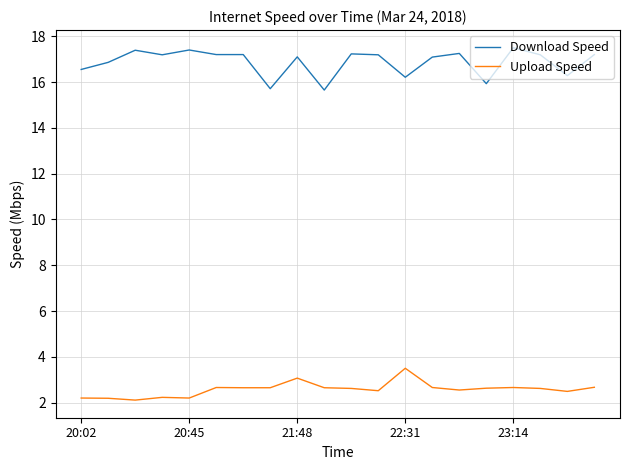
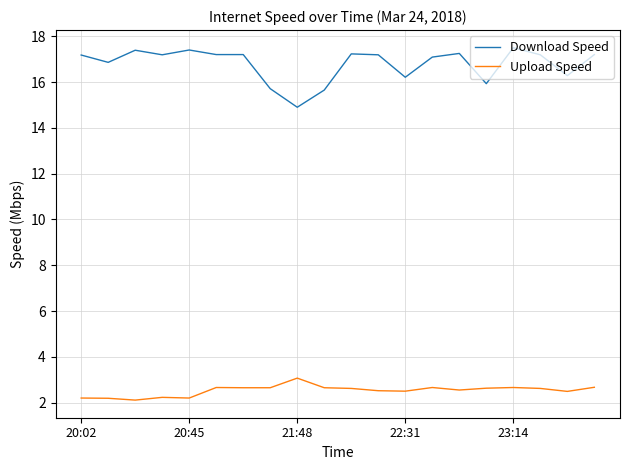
  {
    "Download Speed": {
-     "20:02": 16.6,
+     "20:02": 17.2,
      "20:45": 17.4,
-     "21:48": 17.1,
+     "21:48": 14.9,
      "22:31": 16.2
    },
    "Upload Speed": {
      "20:02": 2.2,
      "20:45": 2.2,
      "21:48": 3.1,
-     "22:31": 3.5,
+     "22:31": 2.5,
      "23:14": 2.7
    }
  }
